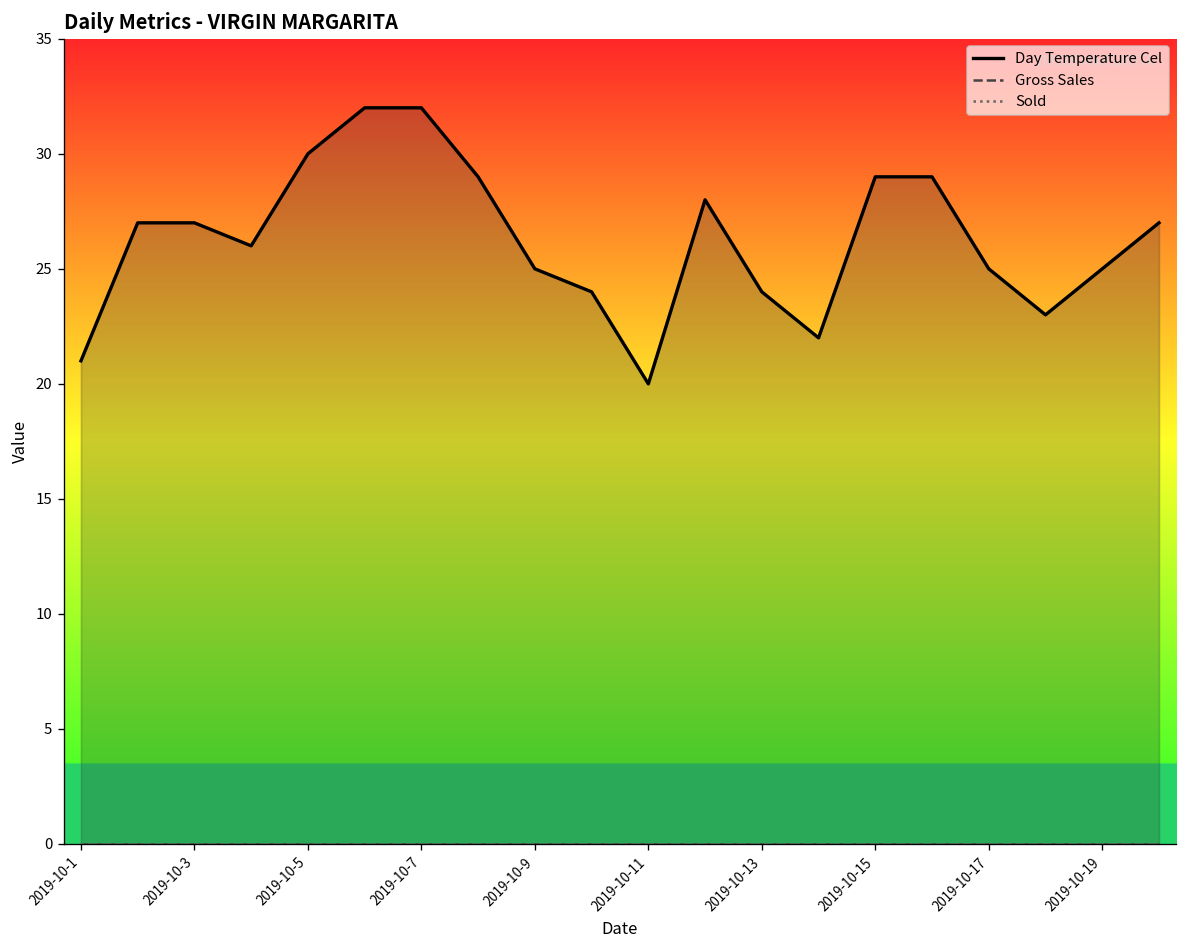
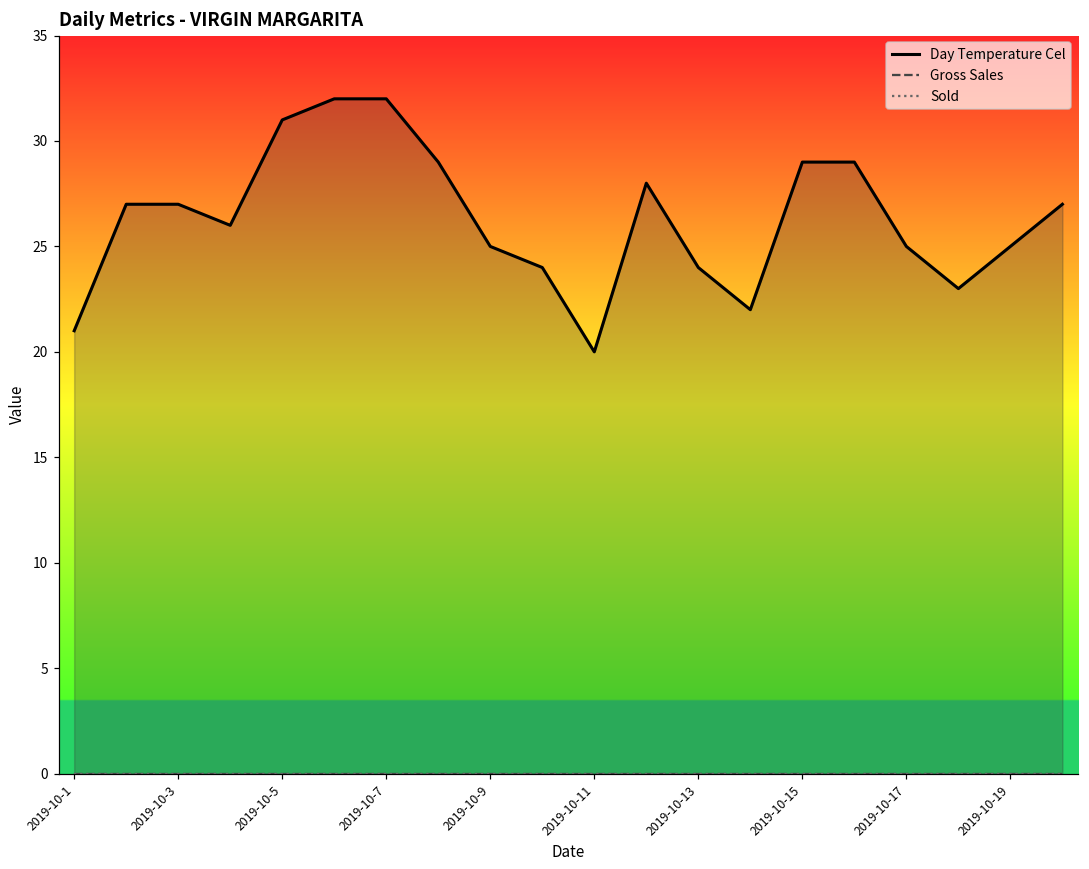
  {
    "Day Temperature Cel": {
      "2019-10-1": 21,
      "2019-10-3": 27,
-     "2019-10-5": 30,
+     "2019-10-5": 31,
      "2019-10-7": 32,
      "2019-10-9": 25,
      "2019-10-11": 20,
      "2019-10-13": 24,
      "2019-10-15": 29,
      "2019-10-17": 25,
      "2019-10-19": 25
    },
    "Sold": {
      "2019-10-1": 0,
      "2019-10-3": 0,
      "2019-10-5": 0,
      "2019-10-7": 0,
      "2019-10-9": 0,
      "2019-10-11": 0,
      "2019-10-13": 0,
      "2019-10-15": 0,
      "2019-10-17": 0,
      "2019-10-19": 0
    }
  }
